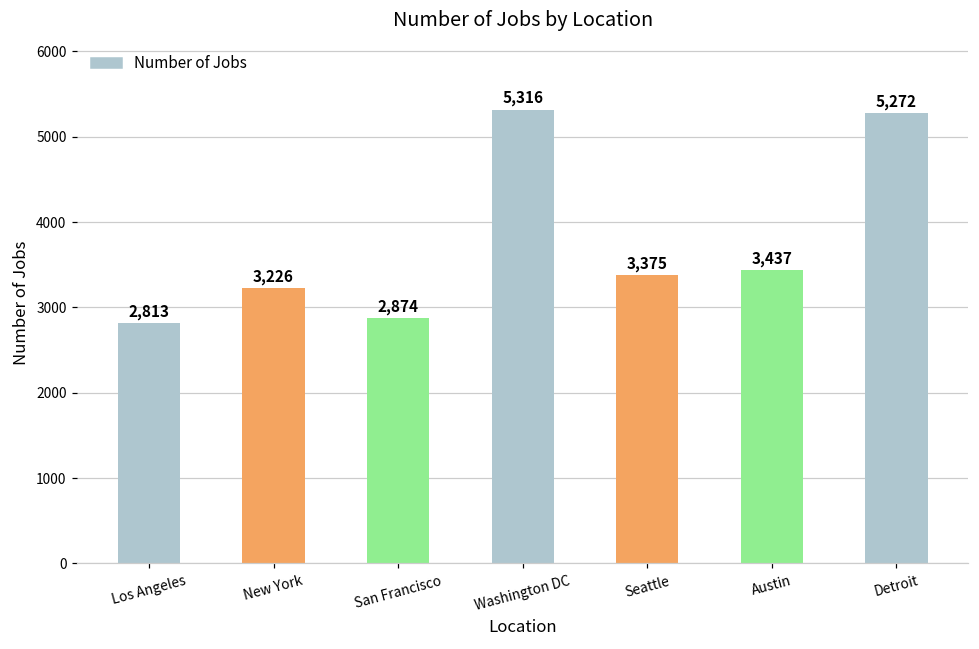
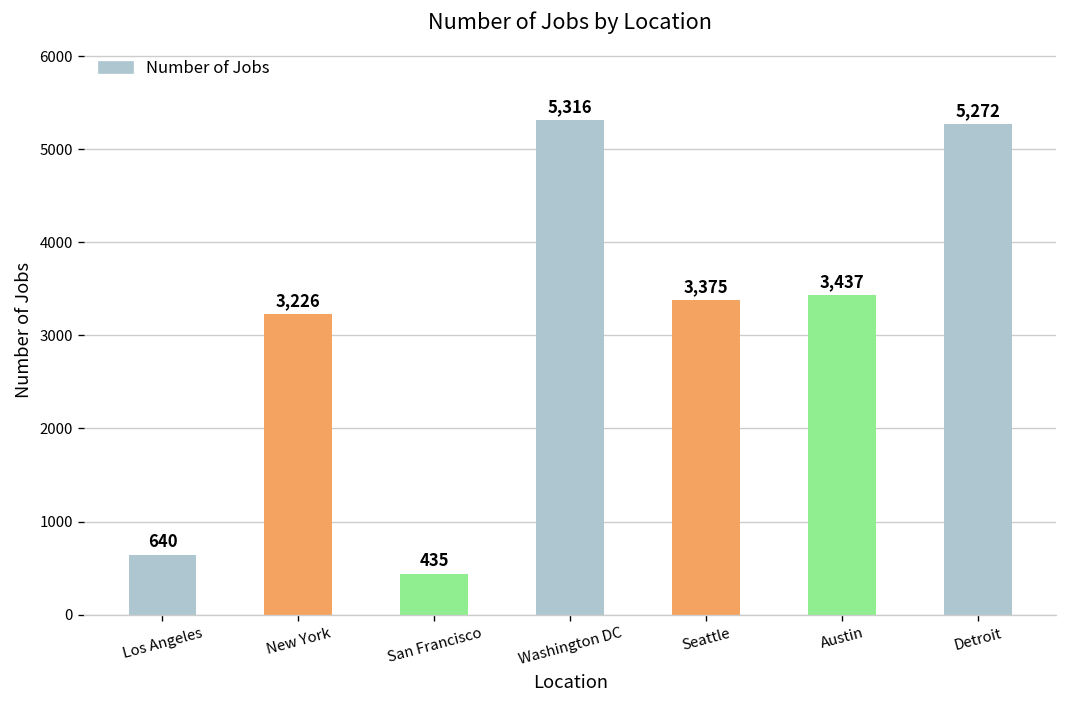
  {
-   "Los Angeles": "2,813",
+   "Los Angeles": "640",
    "New York": "3,226",
-   "San Francisco": "2,874",
+   "San Francisco": "435",
    "Washington DC": "5,316",
    "Seattle": "3,375",
    "Austin": "3,437",
    "Detroit": "5,272"
  }
